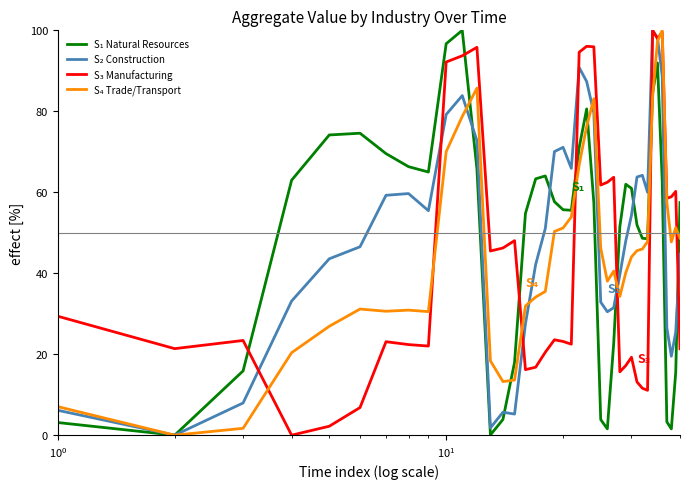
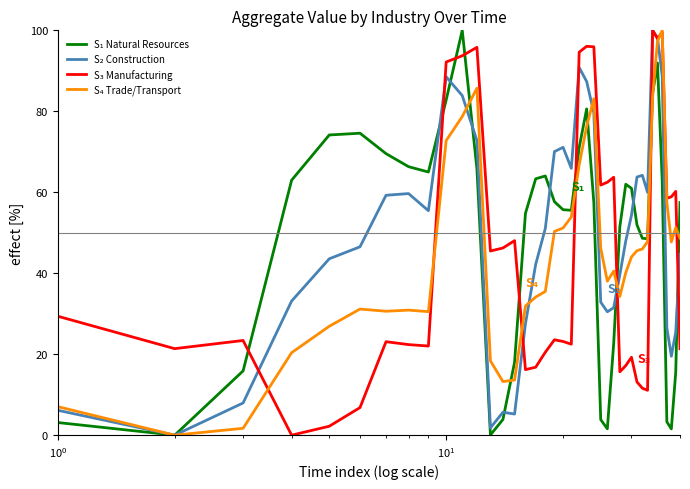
  {
    "S₁ Natural Resources": {
      "10^0": 3,
-     "10^1": 97
+     "10^1": 83
    },
    "S₂ Construction": {
      "10^0": 6,
-     "10^1": 79
+     "10^1": 89
    },
    "S₃ Manufacturing": {
      "10^0": 29,
      "10^1": 92
    },
    "S₄ Trade/Transport": {
      "10^0": 7,
-     "10^1": 70
+     "10^1": 73
    }
  }
